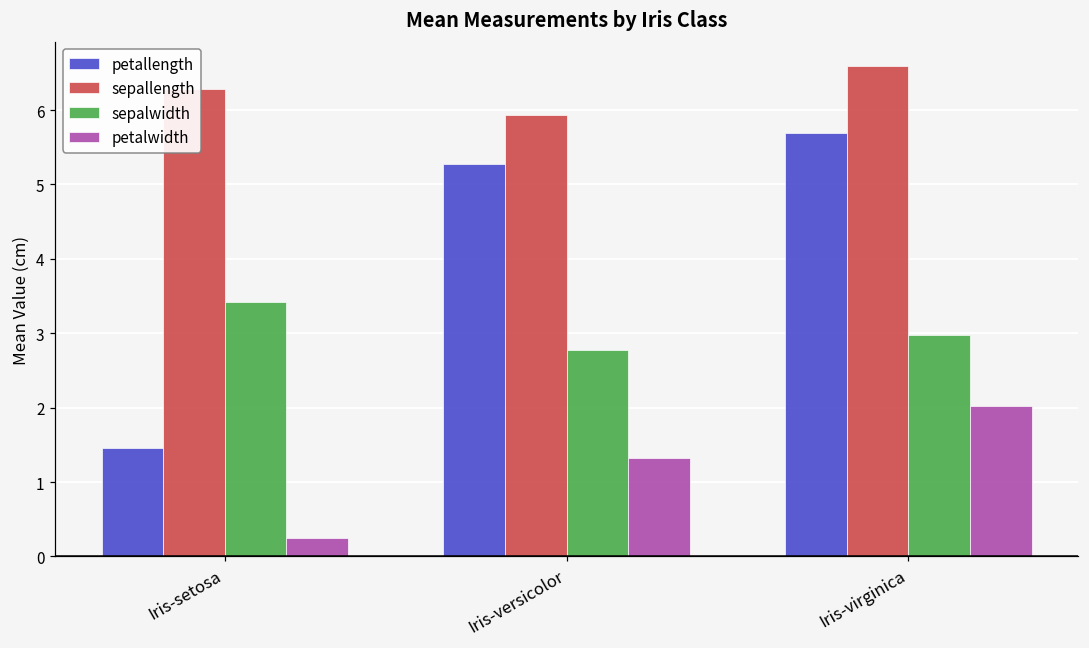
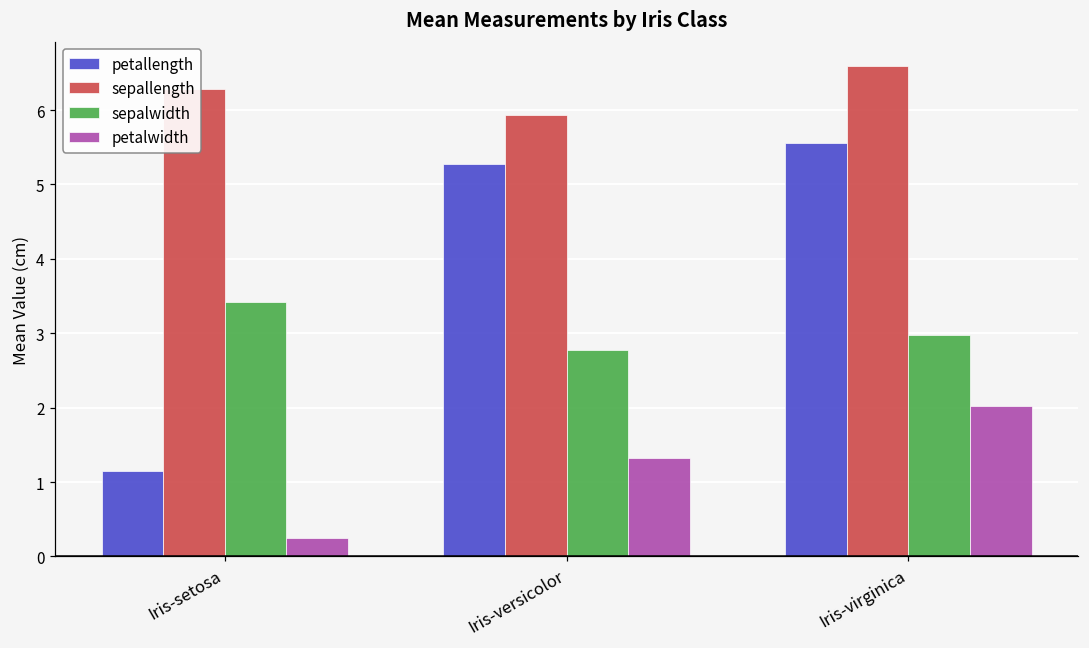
  {
    "petallength": {
-     "Iris-setosa": 1.5,
+     "Iris-setosa": 1.1,
      "Iris-versicolor": 5.3,
-     "Iris-virginica": 5.7
+     "Iris-virginica": 5.6
    },
    "sepallength": {
      "Iris-versicolor": 5.9,
      "Iris-virginica": 6.6
    },
    "sepalwidth": {
      "Iris-setosa": 3.4,
      "Iris-versicolor": 2.8,
      "Iris-virginica": 3.0
    },
    "petalwidth": {
      "Iris-setosa": 0.2,
      "Iris-versicolor": 1.3,
      "Iris-virginica": 2.0
    }
  }
